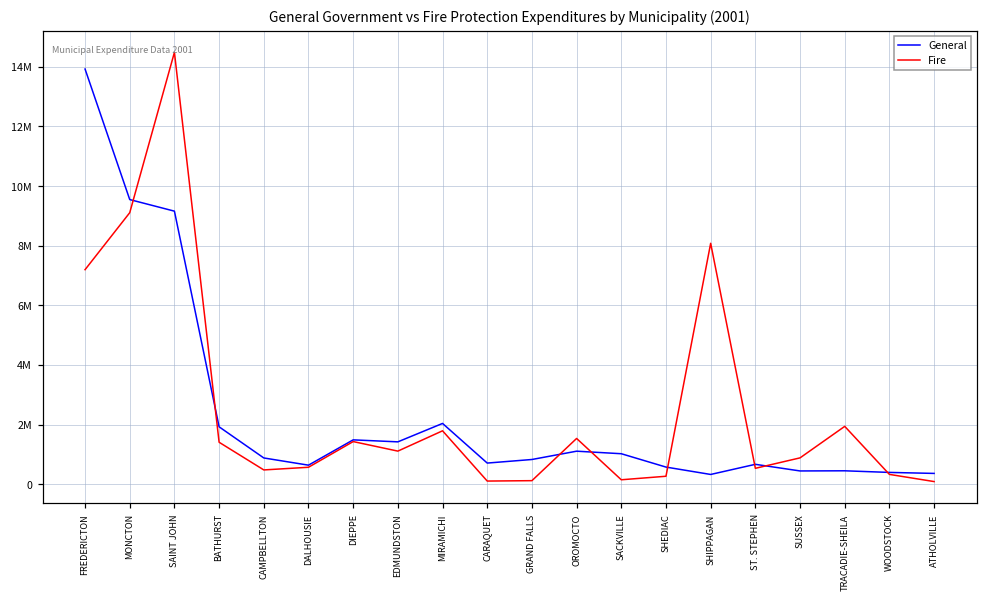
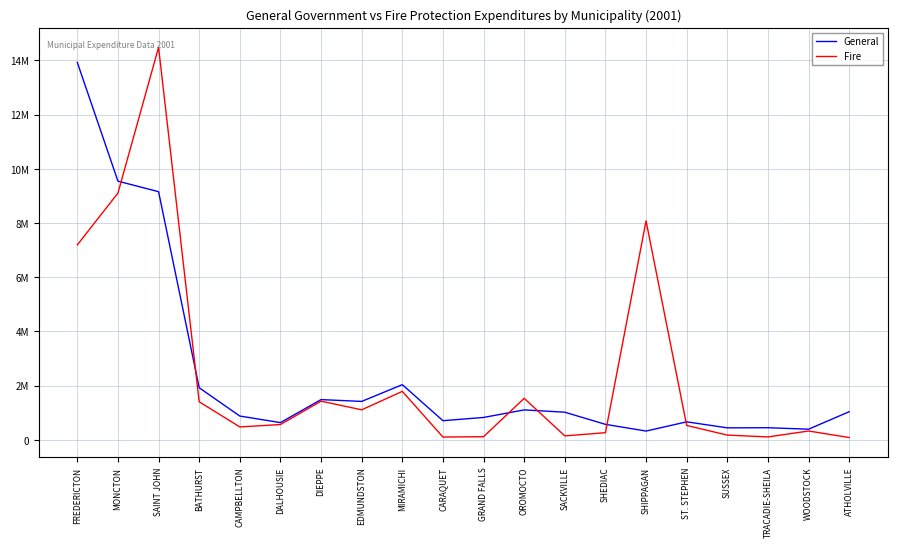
  {
    "General": {
      "FREDERICTON": 13900000,
      "MONCTON": 9500000,
      "SAINT JOHN": 9200000,
      "BATHURST": 1900000,
      "CAMPBELLTON": 900000,
      "EDMUNDSTON": 1400000,
      "MIRAMICHI": 2000000,
      "CARAQUET": 700000,
      "GRAND FALLS": 800000,
      "OROMOCTO": 1100000,
      "SACKVILLE": 1000000,
      "SHEDIAC": 600000,
      "SHIPPAGAN": 300000,
      "ST. STEPHEN": 700000,
      "SUSSEX": 400000,
      "TRACADIE-SHEILA": 500000,
-     "ATHOLVILLE": 400000
+     "ATHOLVILLE": 1000000
    },
    "Fire": {
      "FREDERICTON": 7200000,
      "MONCTON": 9100000,
      "BATHURST": 1400000,
      "CAMPBELLTON": 500000,
      "EDMUNDSTON": 1100000,
      "MIRAMICHI": 1800000,
      "CARAQUET": 100000,
      "GRAND FALLS": 100000,
      "OROMOCTO": 1500000,
      "SACKVILLE": 100000,
      "SHEDIAC": 300000,
      "SHIPPAGAN": 8100000,
      "ST. STEPHEN": 500000,
-     "SUSSEX": 900000,
-     "TRACADIE-SHEILA": 1900000,
+     "SUSSEX": 200000,
+     "TRACADIE-SHEILA": 100000,
      "ATHOLVILLE": 100000
    }
  }
